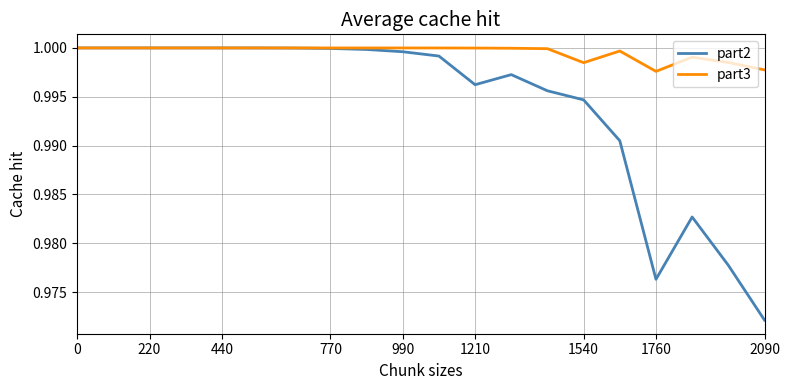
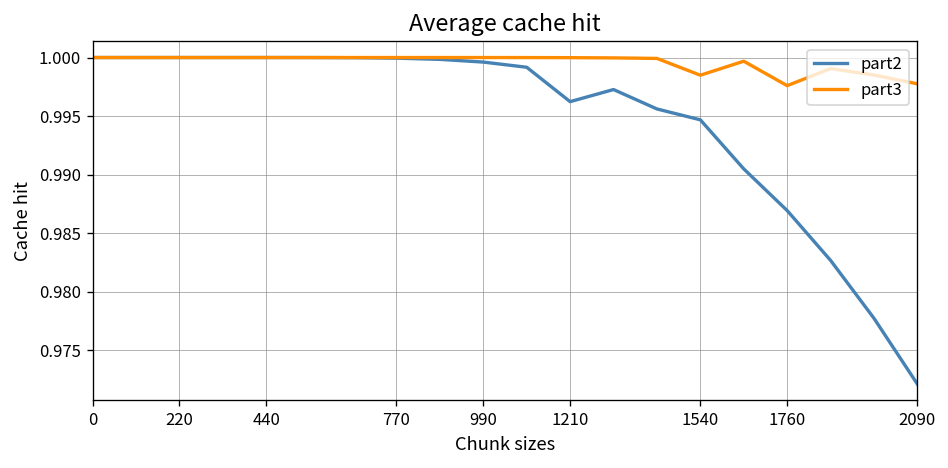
  {
    "part2": {
      "990": 1.000,
      "1210": 0.996,
      "1540": 0.995,
-     "1760": 0.976,
+     "1760": 0.987,
      "2090": 0.972
    },
    "part3": {
      "990": 1.000,
      "1210": 1.000,
      "1540": 0.998,
      "1760": 0.998,
      "2090": 0.998
    }
  }
